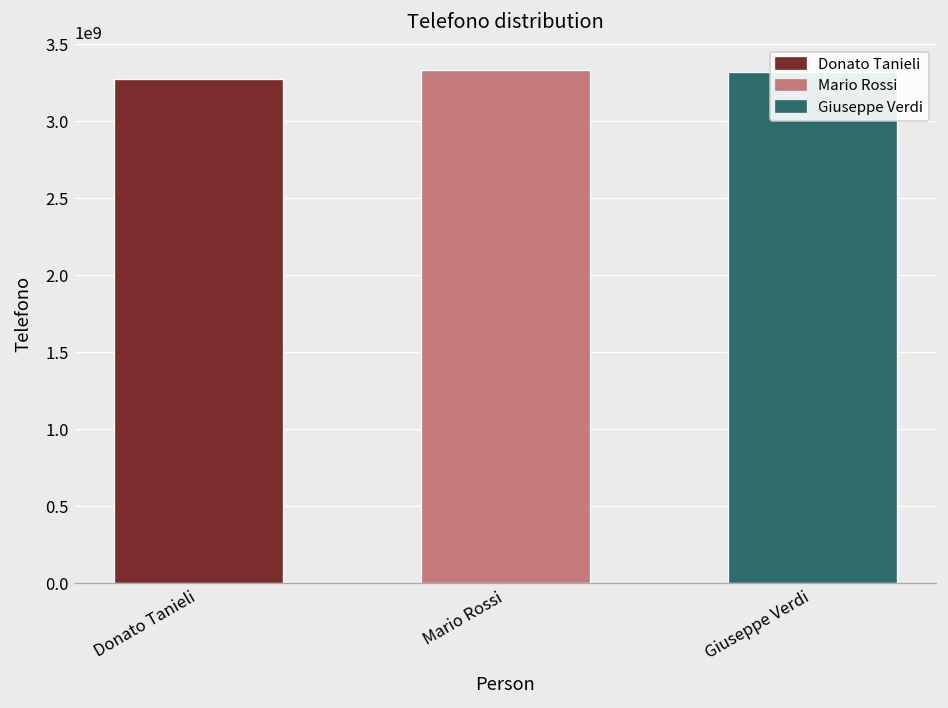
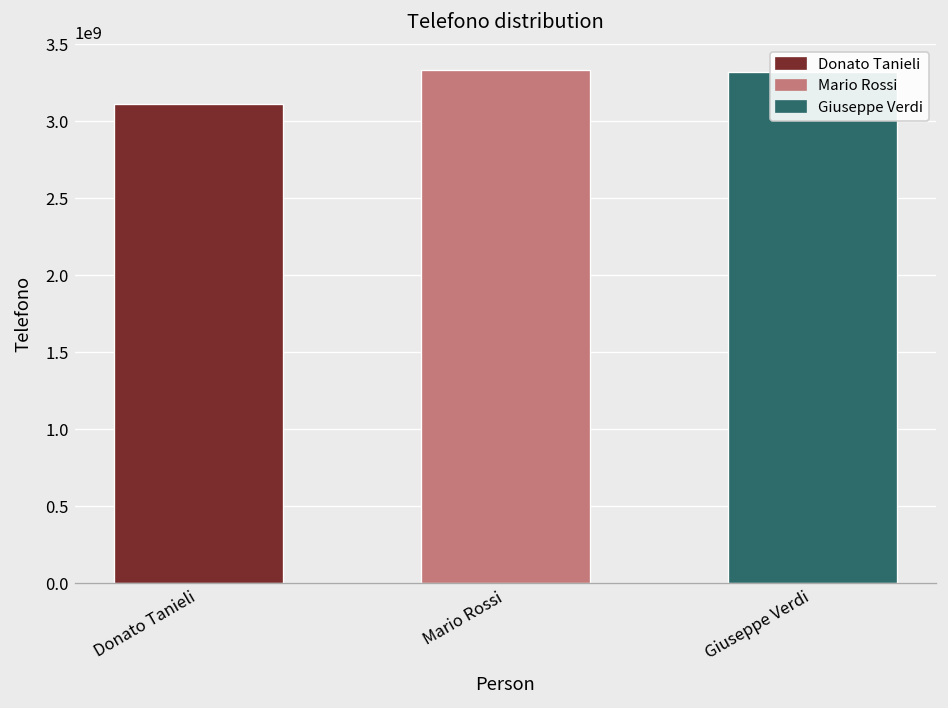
  {
-   "Donato Tanieli": 3280000000,
+   "Donato Tanieli": 3110000000,
    "Mario Rossi": 3330000000
  }
